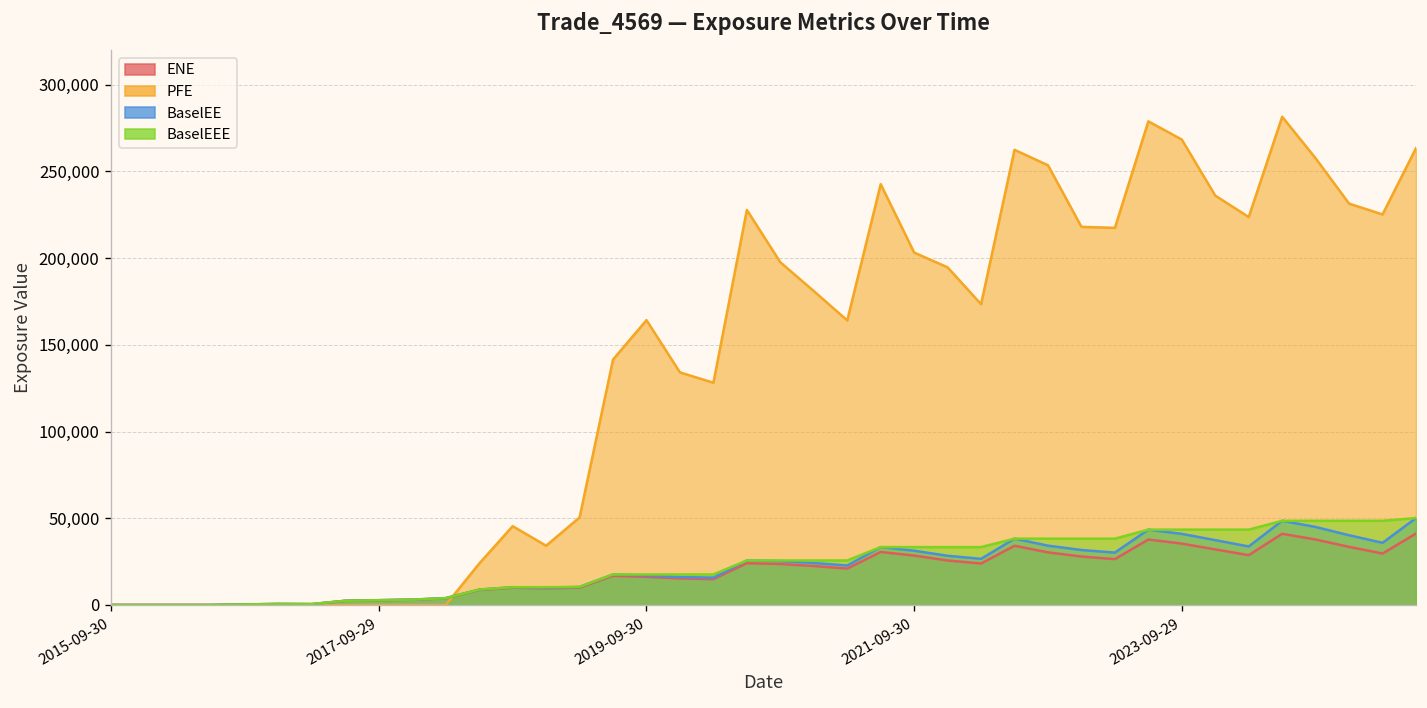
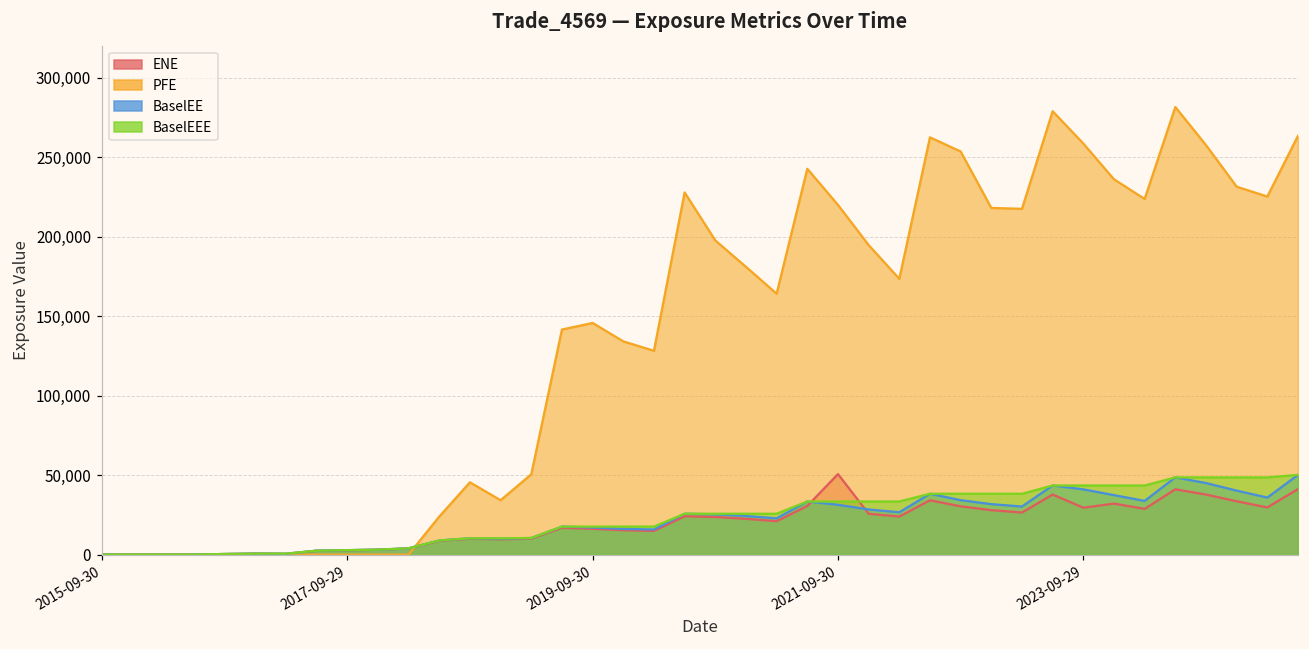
  {
    "ENE": {
-     "2021-09-30": "28,000",
-     "2023-09-29": "35,000"
+     "2021-09-30": "51,000",
+     "2023-09-29": "29,000"
    },
    "PFE": {
      "2017-09-29": "0",
-     "2019-09-30": "164,000",
-     "2021-09-30": "203,000",
-     "2023-09-29": "268,000"
+     "2019-09-30": "146,000",
+     "2021-09-30": "220,000",
+     "2023-09-29": "259,000"
    },
    "BaselEE": {
      "2021-09-30": "31,000",
      "2023-09-29": "41,000"
    },
    "BaselEEE": {
      "2021-09-30": "33,000",
      "2023-09-29": "43,000"
    }
  }
